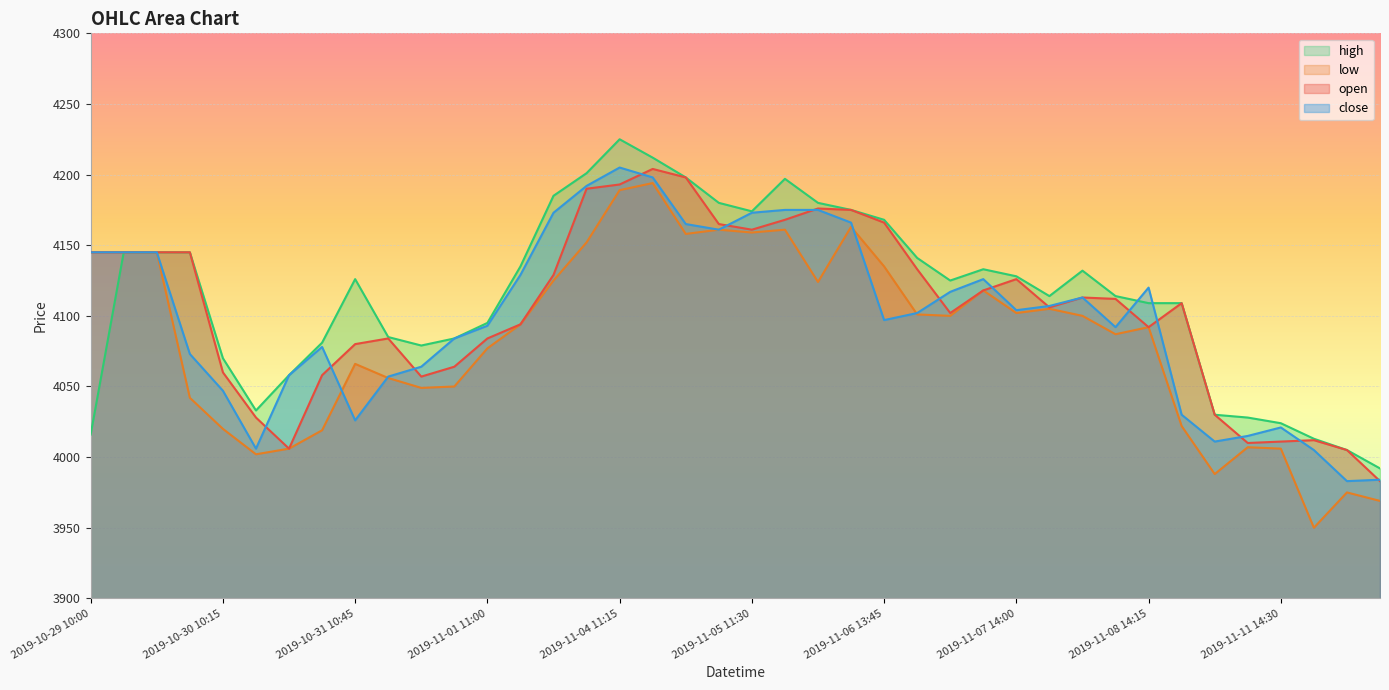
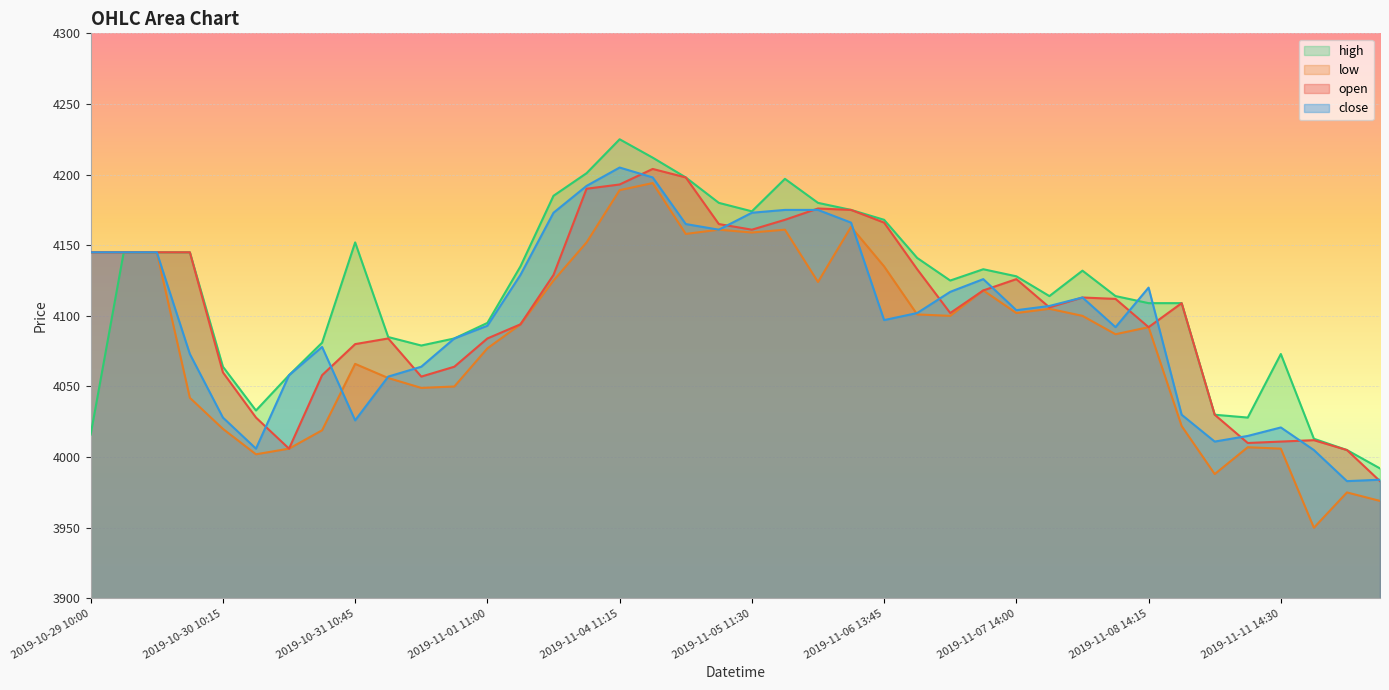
  {
    "high": {
      "2019-10-29 10:00": 4016,
-     "2019-10-30 10:15": 4070,
-     "2019-10-31 10:45": 4126,
+     "2019-10-30 10:15": 4064,
+     "2019-10-31 10:45": 4152,
      "2019-11-01 11:00": 4095,
      "2019-11-04 11:15": 4225,
      "2019-11-06 13:45": 4168,
      "2019-11-07 14:00": 4128,
      "2019-11-08 14:15": 4109,
-     "2019-11-11 14:30": 4024
+     "2019-11-11 14:30": 4073
    },
    "close": {
-     "2019-10-30 10:15": 4047,
+     "2019-10-30 10:15": 4028,
      "2019-10-31 10:45": 4026,
      "2019-11-01 11:00": 4093,
      "2019-11-04 11:15": 4205,
      "2019-11-06 13:45": 4097,
      "2019-11-07 14:00": 4104,
      "2019-11-08 14:15": 4120,
      "2019-11-11 14:30": 4021
    }
  }
